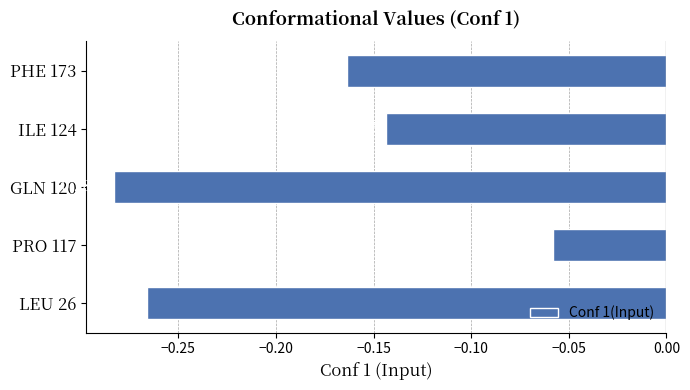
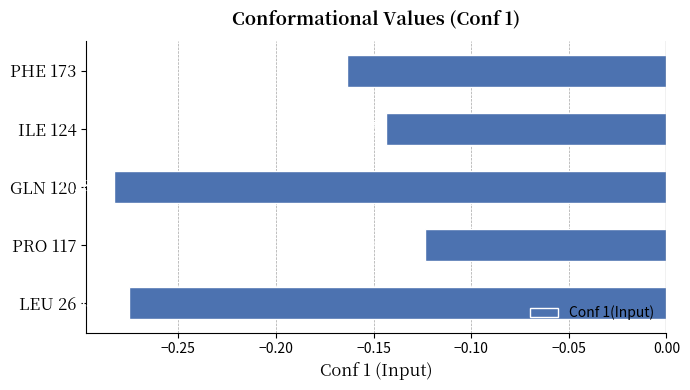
  {
    "PHE 173": -0.164,
    "ILE 124": -0.144,
    "GLN 120": -0.283,
-   "PRO 117": -0.058,
-   "LEU 26": -0.266
+   "PRO 117": -0.124,
+   "LEU 26": -0.275
  }
